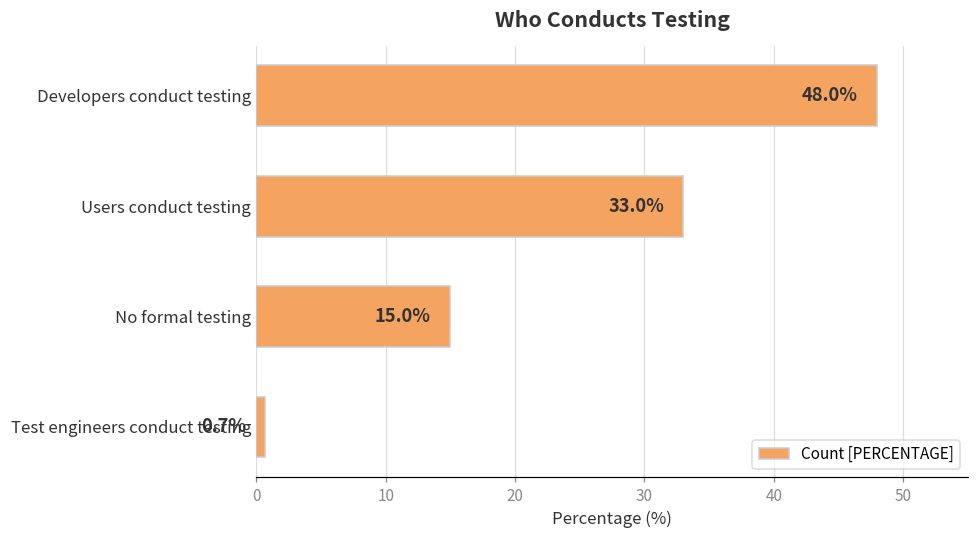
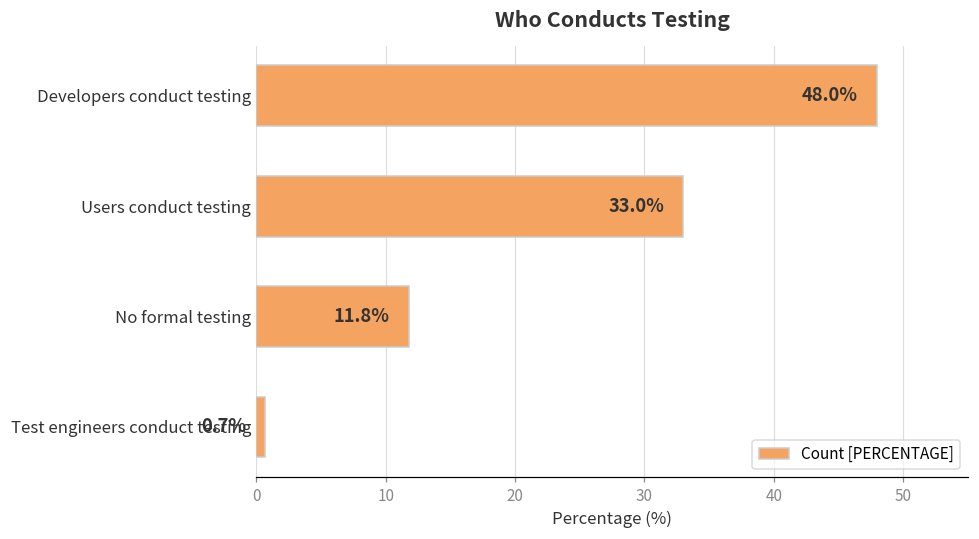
  {
    "Developers conduct testing": "48.0%",
    "Users conduct testing": "33.0%",
-   "No formal testing": "15.0%",
+   "No formal testing": "11.8%",
    "Test engineers conduct testing": "0.7%"
  }
